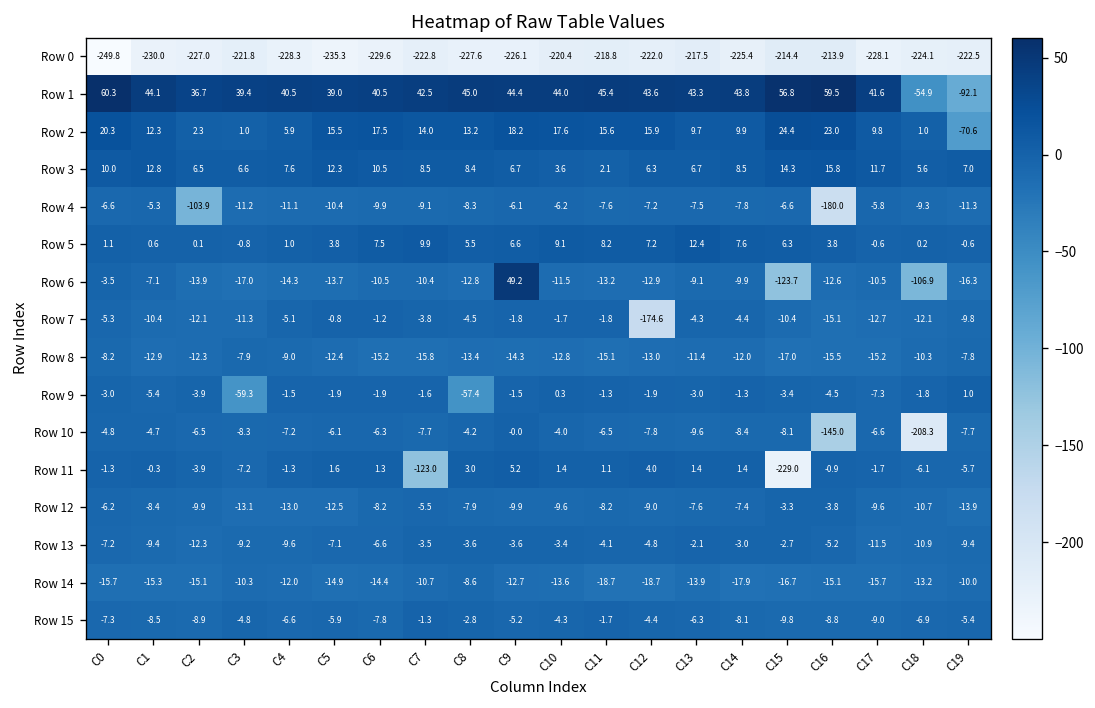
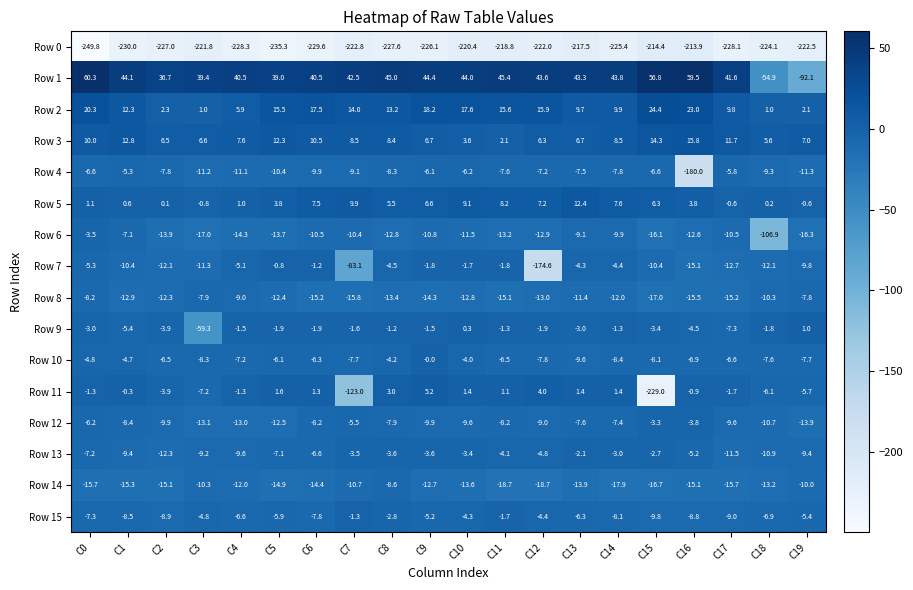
  {
    "Row 2": {
      "C0": 20.3,
      "C1": 12.3,
      "C2": 2.3,
      "C3": 1.0,
      "C4": 5.9,
      "C5": 15.5,
      "C6": 17.5,
      "C7": 14.0,
      "C8": 13.2,
      "C9": 18.2,
      "C10": 17.6,
      "C11": 15.6,
      "C12": 15.9,
      "C13": 9.7,
      "C14": 9.9,
      "C15": 24.4,
      "C16": 23.0,
      "C17": 9.8,
      "C18": 1.0,
-     "C19": -70.6
+     "C19": 2.1
    },
    "Row 4": {
      "C0": -6.6,
      "C1": -5.3,
-     "C2": -103.9,
+     "C2": -7.8,
      "C3": -11.2,
      "C4": -11.1,
      "C5": -10.4,
      "C6": -9.9,
      "C7": -9.1,
      "C8": -8.3,
      "C9": -6.1,
      "C10": -6.2,
      "C11": -7.6,
      "C12": -7.2,
      "C13": -7.5,
      "C14": -7.8,
      "C15": -6.6,
      "C16": -180.0,
      "C17": -5.8,
      "C18": -9.3,
      "C19": -11.3
    },
    "Row 6": {
      "C0": -3.5,
      "C1": -7.1,
      "C2": -13.9,
      "C3": -17.0,
      "C4": -14.3,
      "C5": -13.7,
      "C6": -10.5,
      "C7": -10.4,
      "C8": -12.8,
-     "C9": 49.2,
+     "C9": -10.8,
      "C10": -11.5,
      "C11": -13.2,
      "C12": -12.9,
      "C13": -9.1,
      "C14": -9.9,
-     "C15": -123.7,
+     "C15": -16.1,
      "C16": -12.6,
      "C17": -10.5,
      "C18": -106.9,
      "C19": -16.3
    },
    "Row 7": {
      "C0": -5.3,
      "C1": -10.4,
      "C2": -12.1,
      "C3": -11.3,
      "C4": -5.1,
      "C5": -0.8,
      "C6": -1.2,
-     "C7": -3.8,
+     "C7": -83.1,
      "C8": -4.5,
      "C9": -1.8,
      "C10": -1.7,
      "C11": -1.8,
      "C12": -174.6,
      "C13": -4.3,
      "C14": -4.4,
      "C15": -10.4,
      "C16": -15.1,
      "C17": -12.7,
      "C18": -12.1,
      "C19": -9.8
    },
    "Row 9": {
      "C0": -3.0,
      "C1": -5.4,
      "C2": -3.9,
      "C3": -59.3,
      "C4": -1.5,
      "C5": -1.9,
      "C6": -1.9,
      "C7": -1.6,
-     "C8": -57.4,
+     "C8": -1.2,
      "C9": -1.5,
      "C10": 0.3,
      "C11": -1.3,
      "C12": -1.9,
      "C13": -3.0,
      "C14": -1.3,
      "C15": -3.4,
      "C16": -4.5,
      "C17": -7.3,
      "C18": -1.8,
      "C19": 1.0
    },
    "Row 10": {
      "C0": -4.8,
      "C1": -4.7,
      "C2": -6.5,
      "C3": -8.3,
      "C4": -7.2,
      "C5": -6.1,
      "C6": -6.3,
      "C7": -7.7,
      "C8": -4.2,
      "C9": -0.0,
      "C10": -4.0,
      "C11": -6.5,
      "C12": -7.8,
      "C13": -9.6,
      "C14": -8.4,
      "C15": -8.1,
-     "C16": -145.0,
+     "C16": -6.9,
      "C17": -6.6,
-     "C18": -208.3,
+     "C18": -7.6,
      "C19": -7.7
    }
  }
